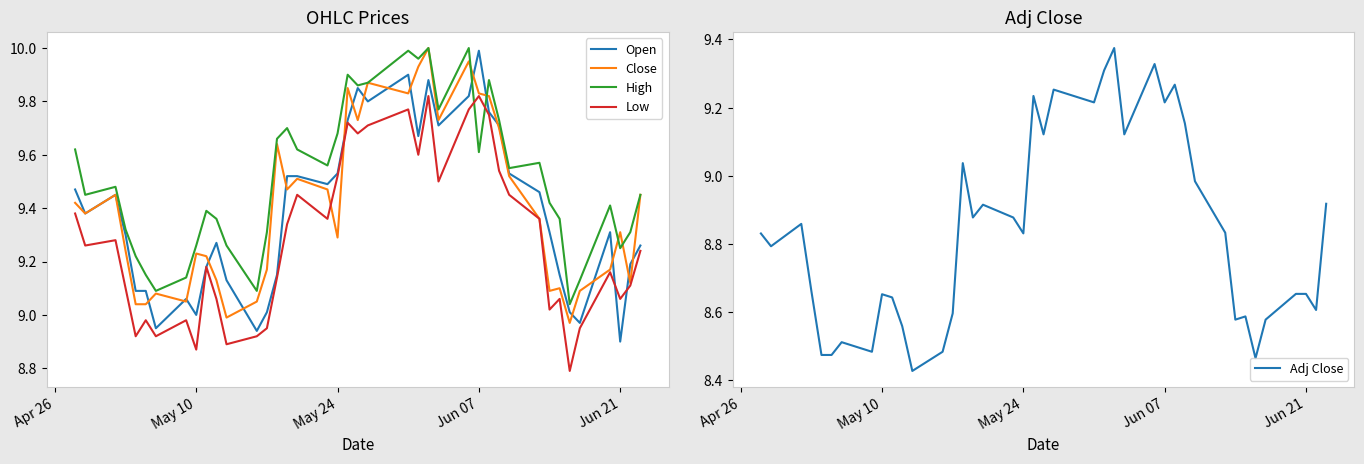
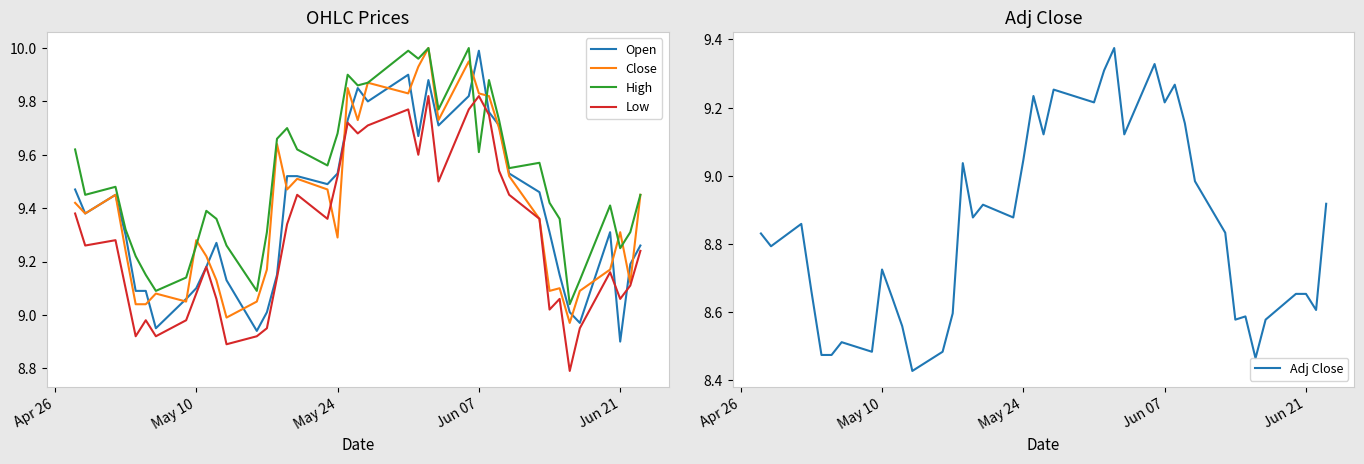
  {
    "OHLC Prices": {
      "Open": {
-       "May 10": 9.0,
+       "May 10": 9.1,
        "May 24": 9.53,
        "Jun 07": 9.99,
        "Jun 21": 8.9
      },
      "Close": {
-       "May 10": 9.23,
+       "May 10": 9.28,
        "May 24": 9.29,
        "Jun 07": 9.83,
        "Jun 21": 9.31
      },
      "High": {
        "May 10": 9.26,
        "May 24": 9.68,
        "Jun 07": 9.61,
        "Jun 21": 9.25
      },
      "Low": {
-       "May 10": 8.87,
+       "May 10": 9.08,
        "May 24": 9.52,
        "Jun 07": 9.82,
        "Jun 21": 9.06
      }
    },
    "Adj Close": {
-     "May 10": 8.65,
-     "May 24": 8.83,
+     "May 10": 8.73,
+     "May 24": 9.05,
      "Jun 07": 9.22,
      "Jun 21": 8.65
    }
  }
